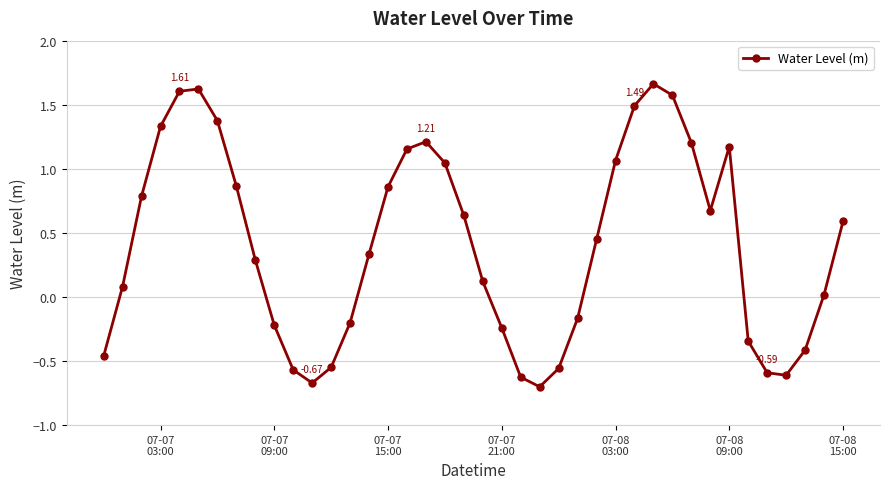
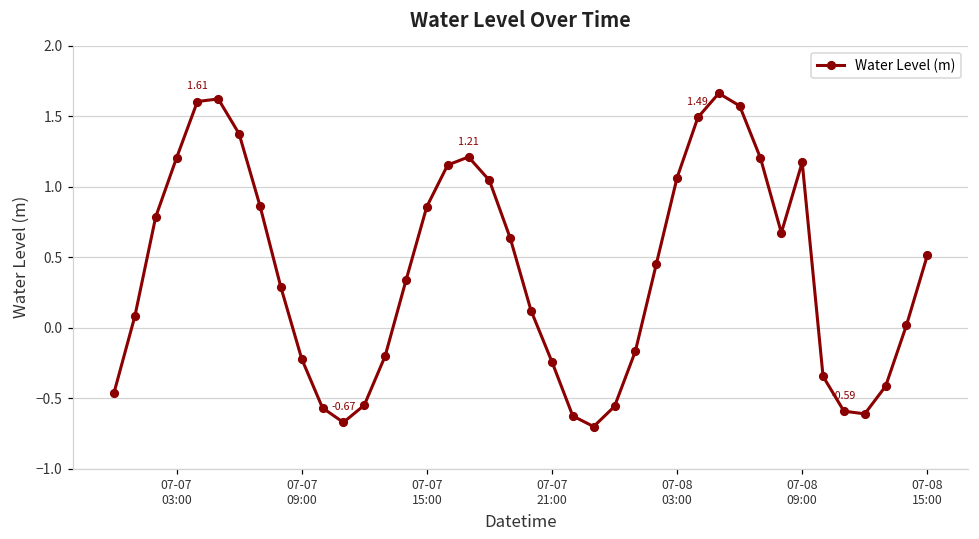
  {
-   "07-07 03:00": 1.33,
+   "07-07 03:00": 1.20,
    "07-07 09:00": -0.22,
    "07-07 15:00": 0.86,
    "07-07 21:00": -0.24,
    "07-08 03:00": 1.06,
    "07-08 09:00": 1.17,
-   "07-08 15:00": 0.59
+   "07-08 15:00": 0.51
  }
